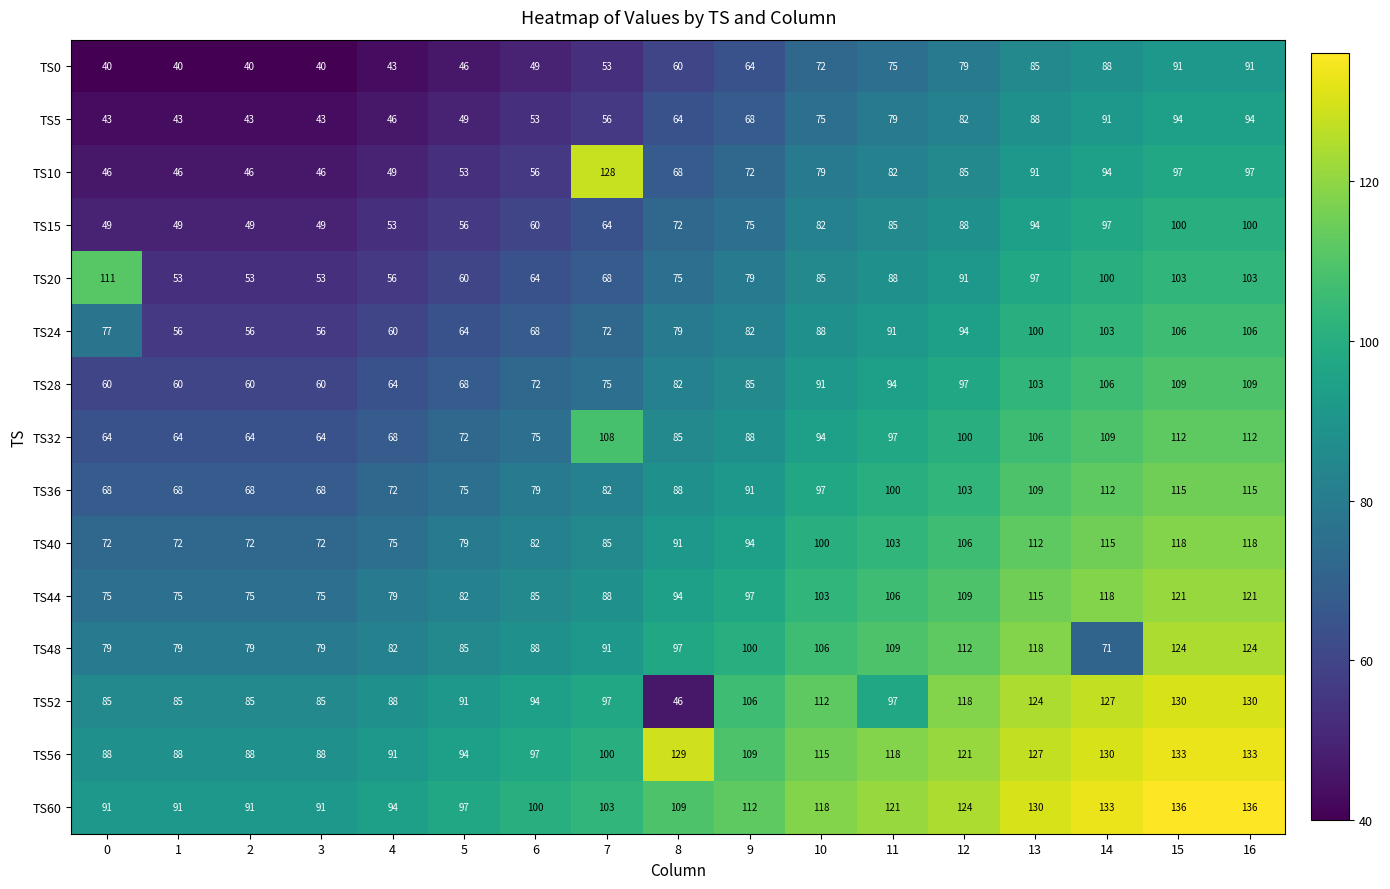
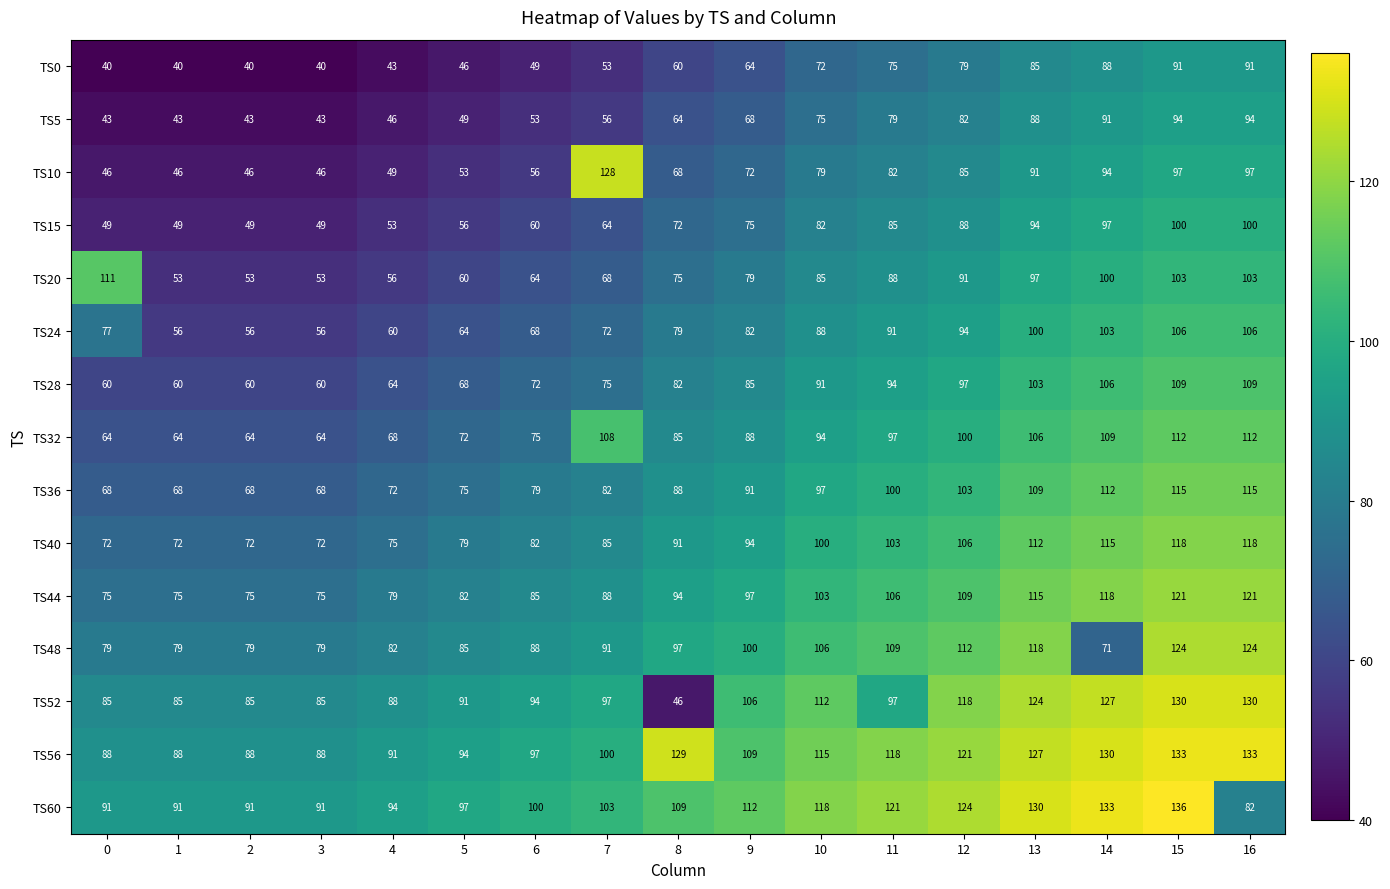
  {
    "TS60": {
      "0": 91,
      "1": 91,
      "2": 91,
      "3": 91,
      "4": 94,
      "5": 97,
      "6": 100,
      "7": 103,
      "8": 109,
      "9": 112,
      "10": 118,
      "11": 121,
      "12": 124,
      "13": 130,
      "14": 133,
      "15": 136,
-     "16": 136
+     "16": 82
    }
  }
